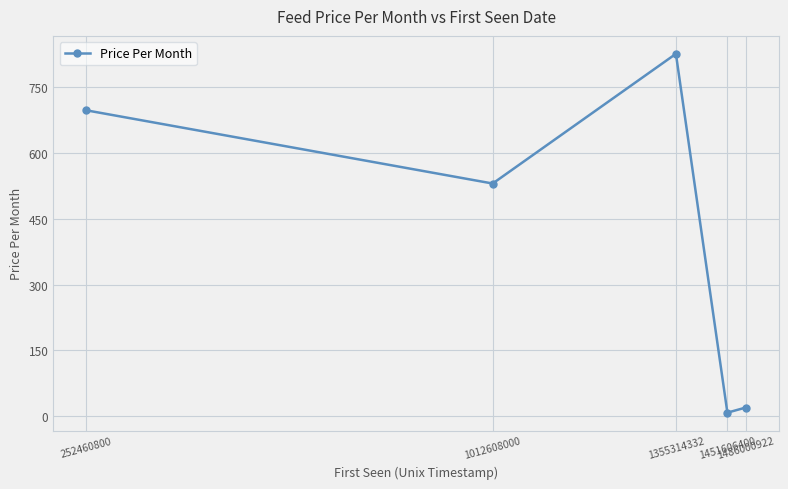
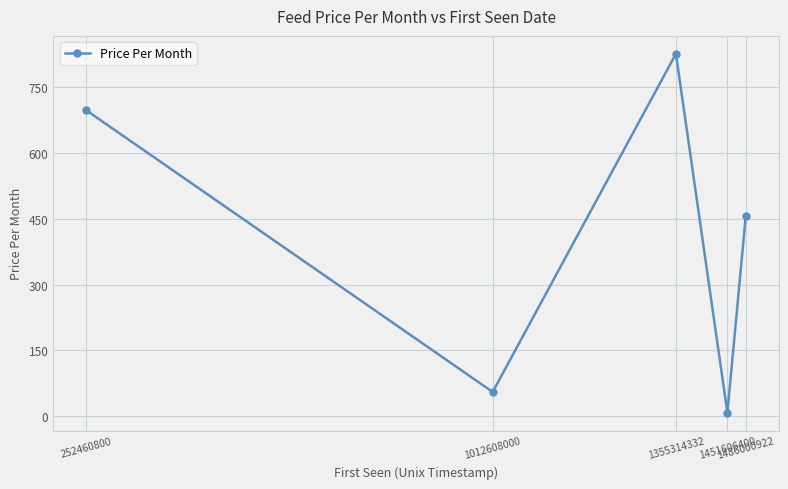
  {
    "252460800": 700,
-   "1012608000": 530,
+   "1012608000": 60,
    "1355314332": 830,
    "1451606400": 10,
-   "1486000922": 20
+   "1486000922": 460
  }
